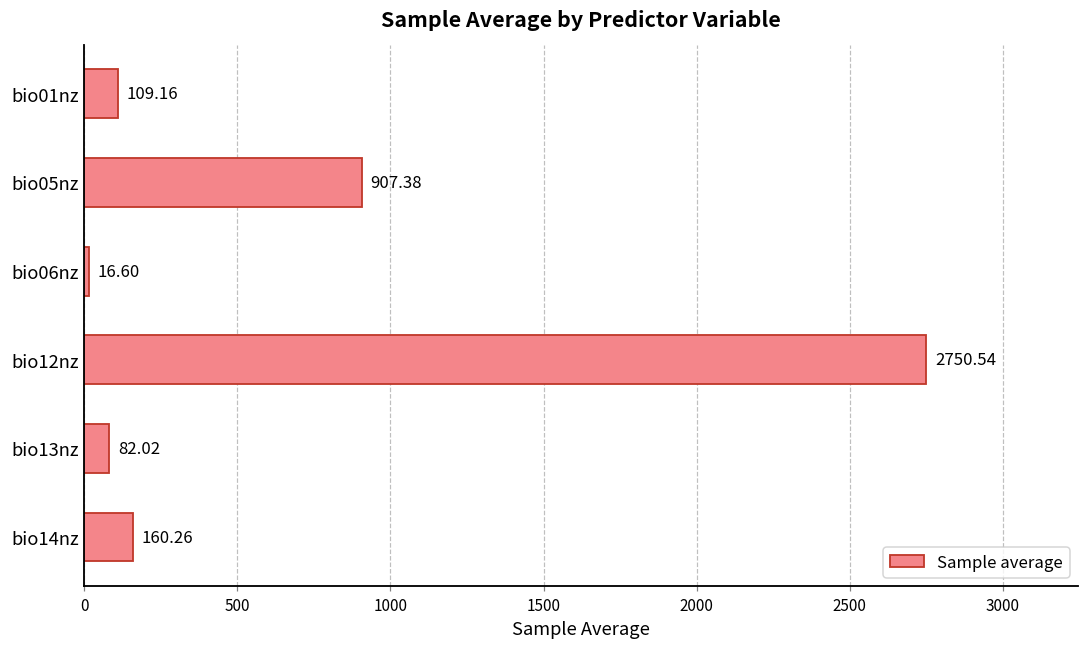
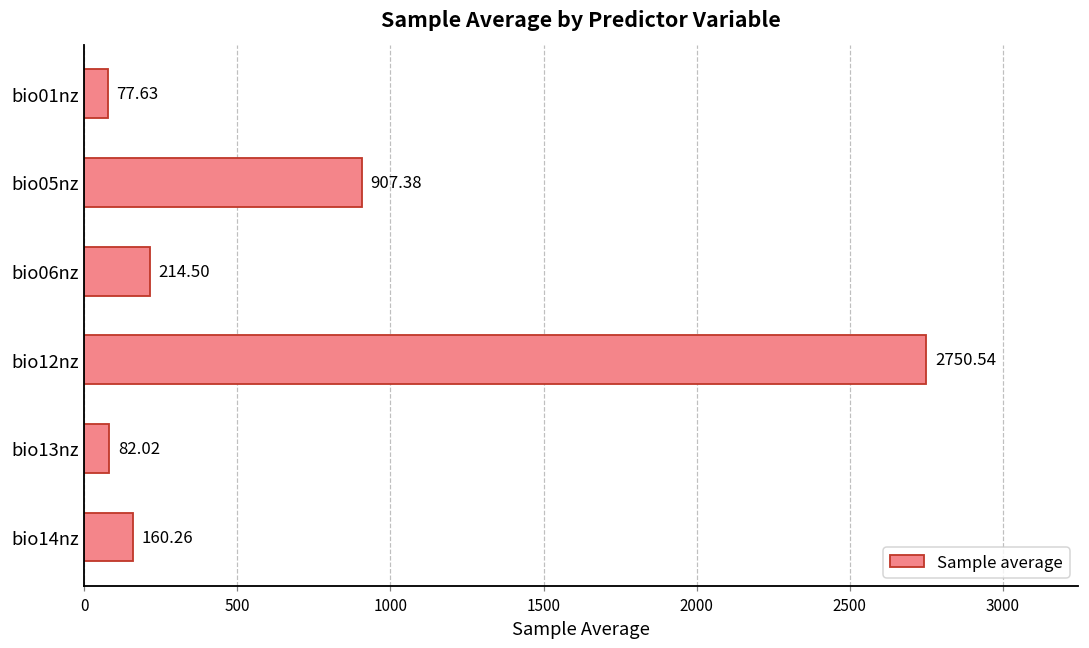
  {
-   "bio01nz": 109.16,
+   "bio01nz": 77.63,
    "bio05nz": 907.38,
-   "bio06nz": 16.60,
+   "bio06nz": 214.50,
    "bio12nz": 2750.54,
    "bio13nz": 82.02,
    "bio14nz": 160.26
  }
